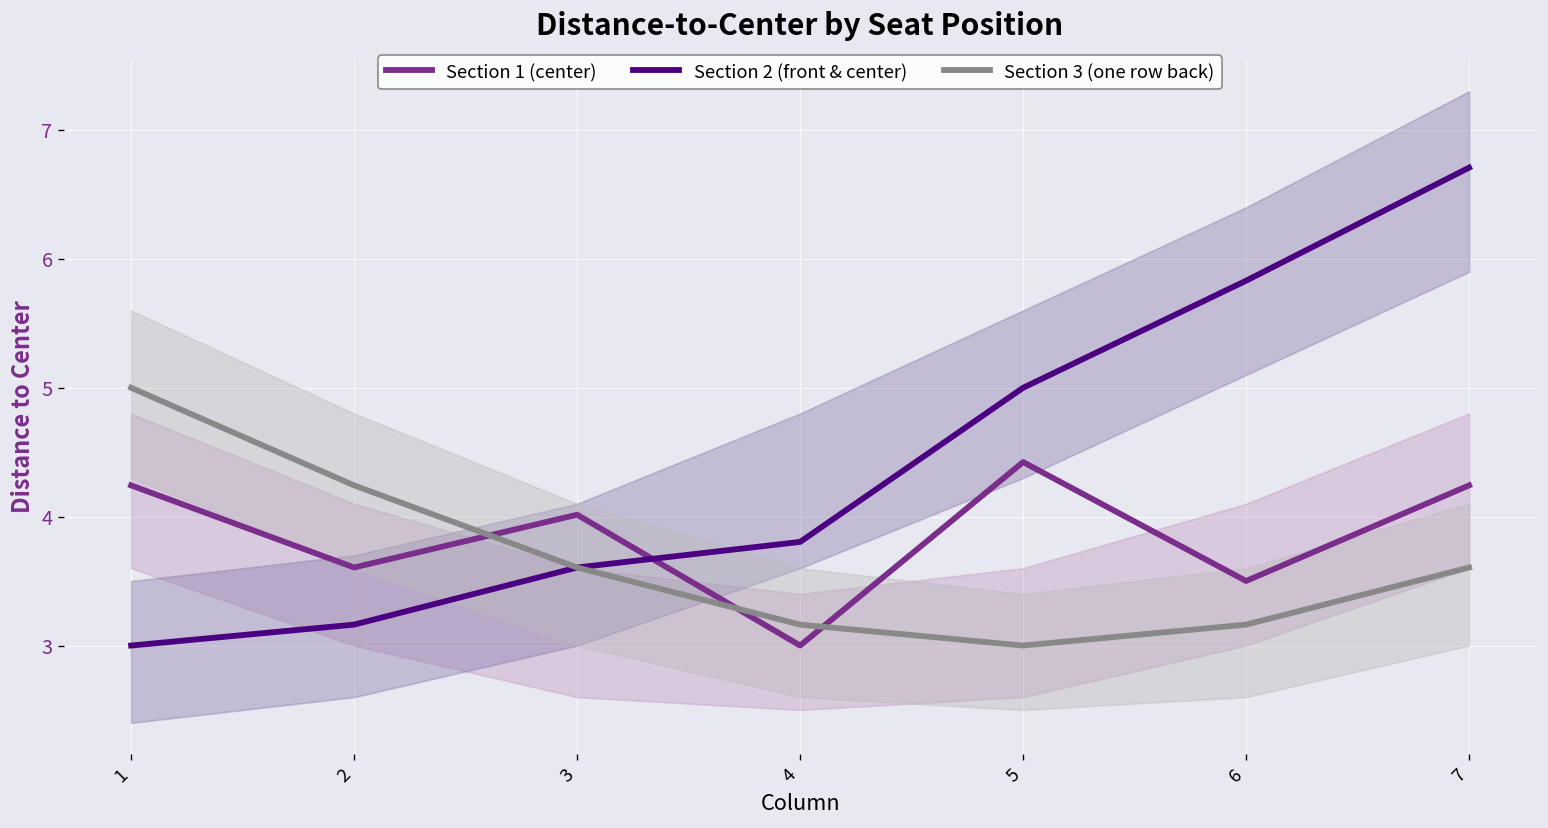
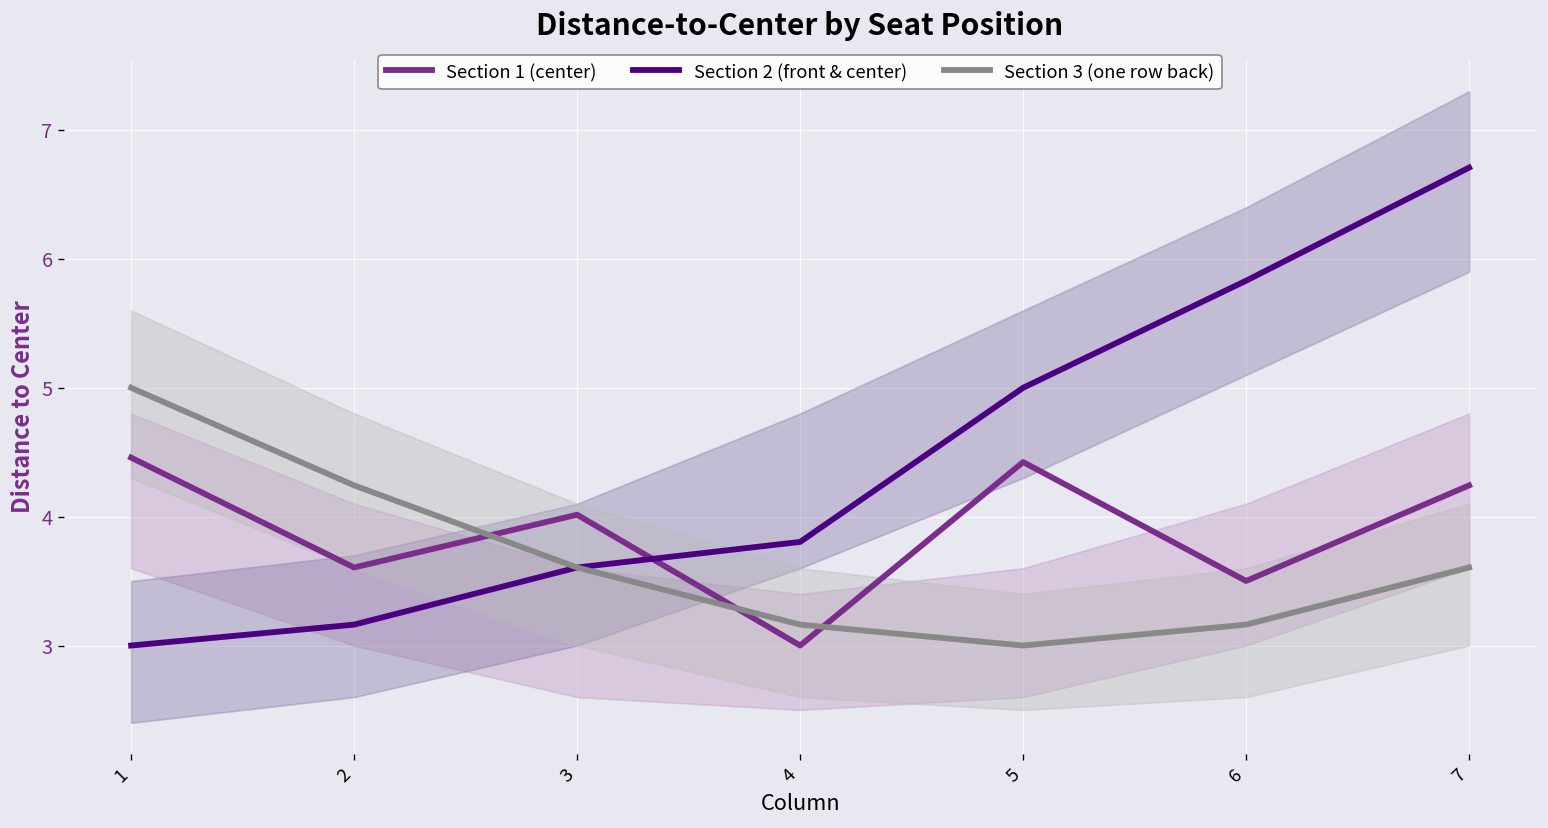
  {
    "Section 1 (center)": {
-     "1": 4.24,
+     "1": 4.46,
      "2": 3.61,
      "3": 4.02,
      "4": 3.00,
      "5": 4.42,
      "6": 3.50,
      "7": 4.24
    },
    "Section 2 (front & center)": {
      "1": 3.00,
      "2": 3.16,
      "4": 3.80,
      "5": 5.00,
      "6": 5.83,
      "7": 6.71
    }
  }
